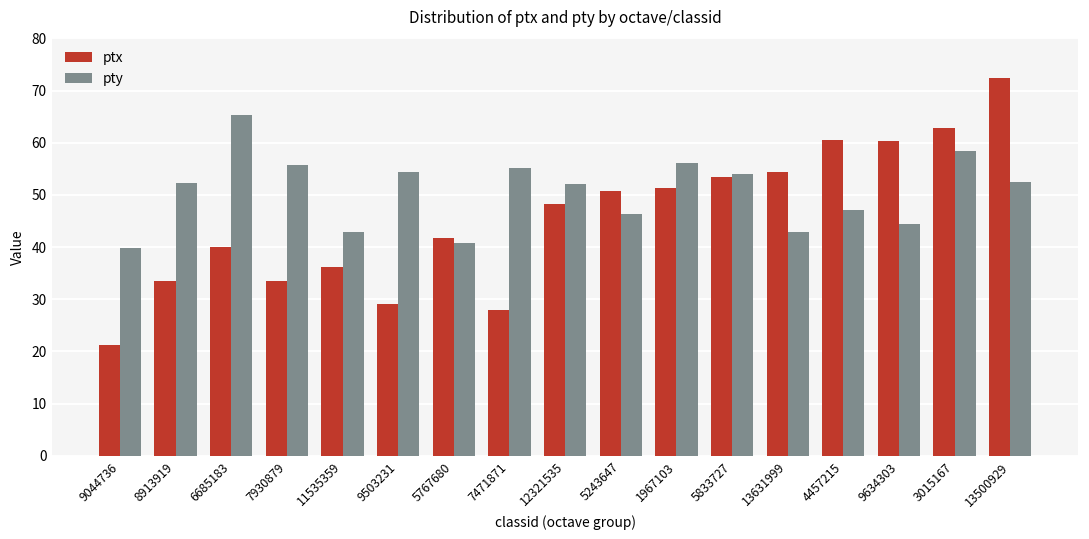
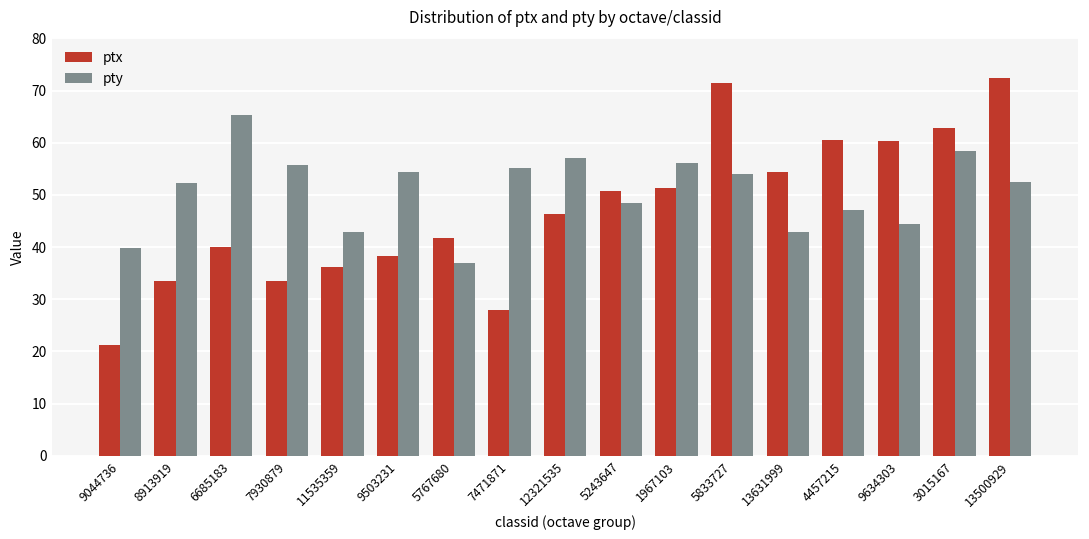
  {
    "ptx": {
      "9044736": 21,
      "8913919": 33,
      "6685183": 40,
      "7930879": 34,
      "11535359": 36,
-     "9503231": 29,
+     "9503231": 38,
      "5767680": 42,
      "7471871": 28,
-     "12321535": 48,
+     "12321535": 46,
      "5243647": 51,
      "1967103": 51,
-     "5833727": 53,
+     "5833727": 72,
      "13631999": 54,
      "4457215": 61,
      "9634303": 60,
      "3015167": 63,
      "13500929": 72
    },
    "pty": {
      "9044736": 40,
      "8913919": 52,
      "6685183": 65,
      "7930879": 56,
      "11535359": 43,
      "9503231": 54,
-     "5767680": 41,
+     "5767680": 37,
      "7471871": 55,
-     "12321535": 52,
-     "5243647": 46,
+     "12321535": 57,
+     "5243647": 48,
      "1967103": 56,
      "5833727": 54,
      "13631999": 43,
      "4457215": 47,
      "9634303": 44,
      "3015167": 58,
      "13500929": 52
    }
  }
